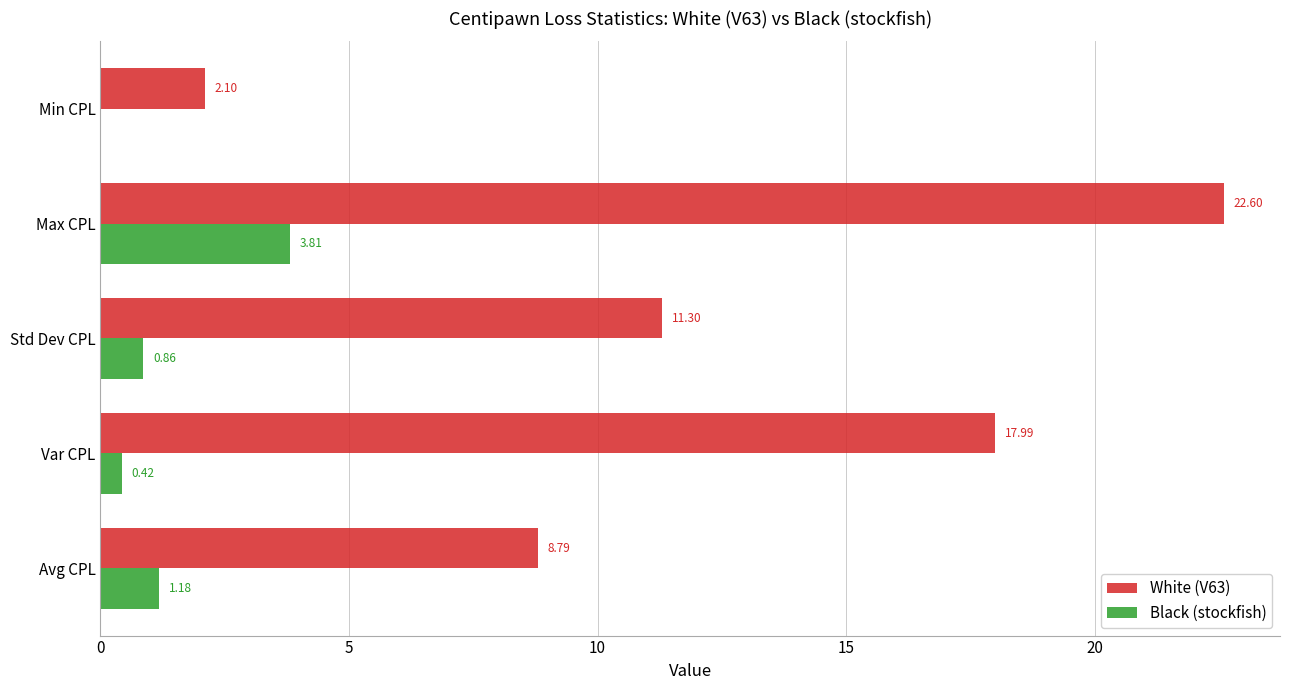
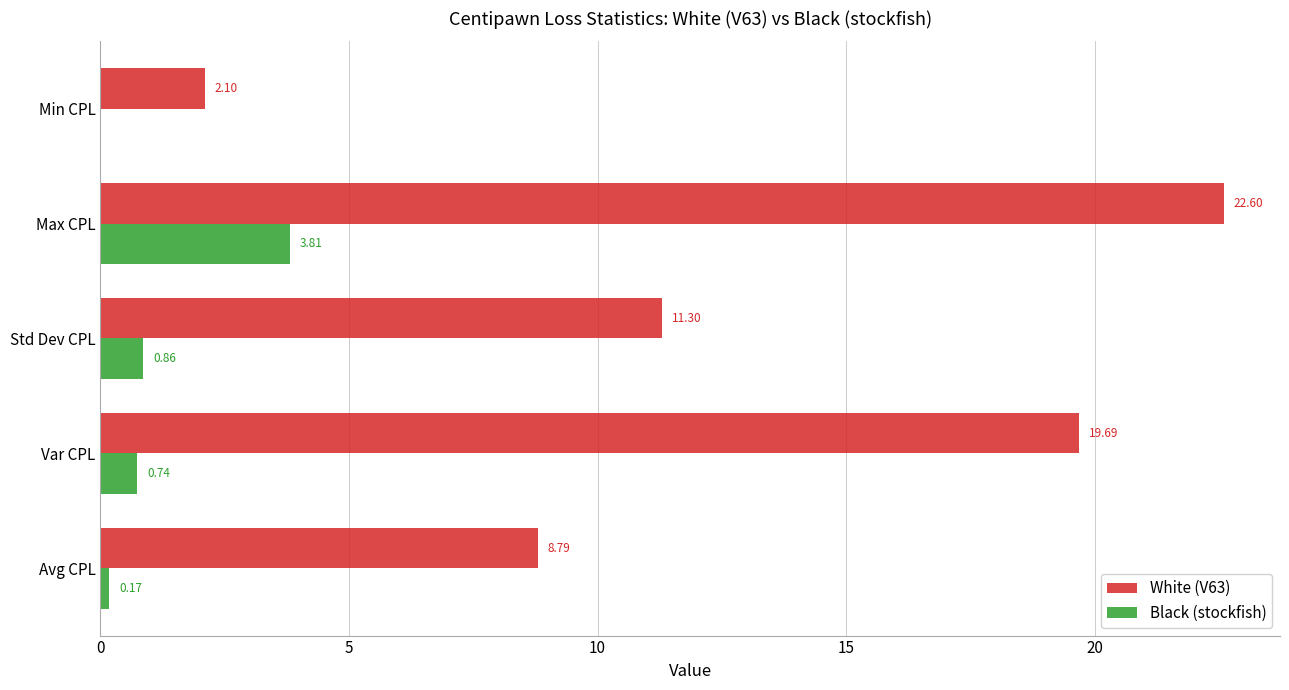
  {
    "White (V63)": {
      "Min CPL": 2.10,
      "Max CPL": 22.60,
      "Std Dev CPL": 11.30,
-     "Var CPL": 17.99,
+     "Var CPL": 19.69,
      "Avg CPL": 8.79
    },
    "Black (stockfish)": {
      "Max CPL": 3.81,
      "Std Dev CPL": 0.86,
-     "Var CPL": 0.42,
-     "Avg CPL": 1.18
+     "Var CPL": 0.74,
+     "Avg CPL": 0.17
    }
  }
